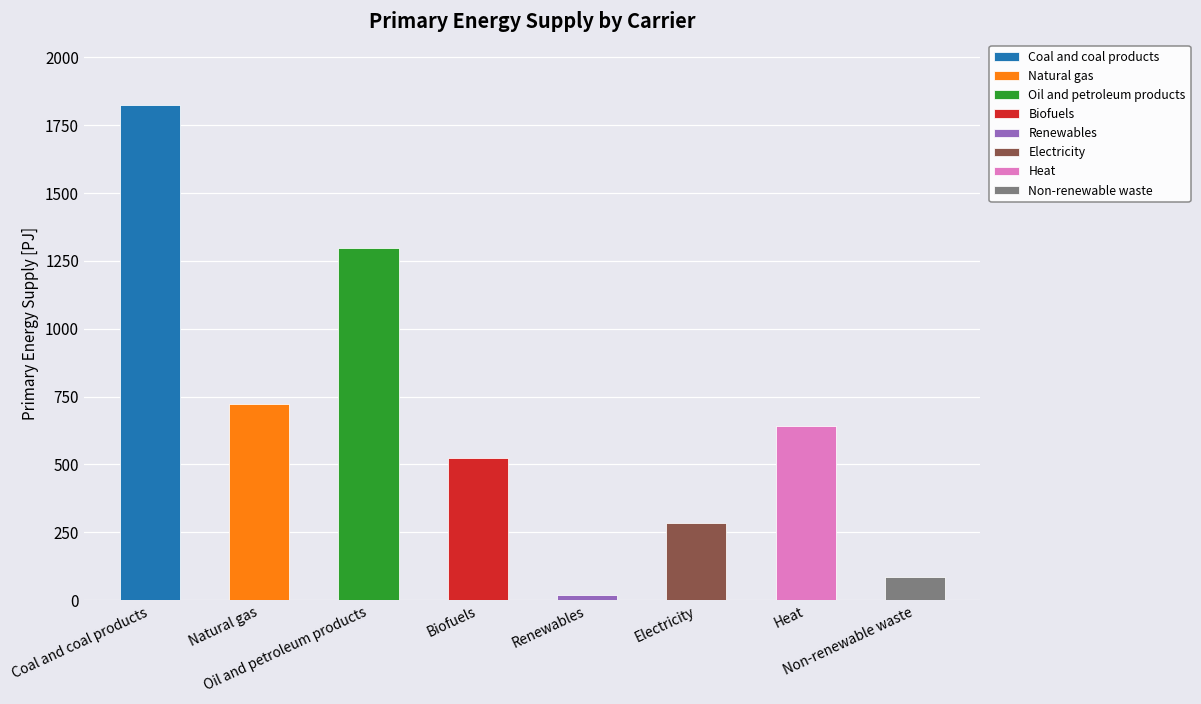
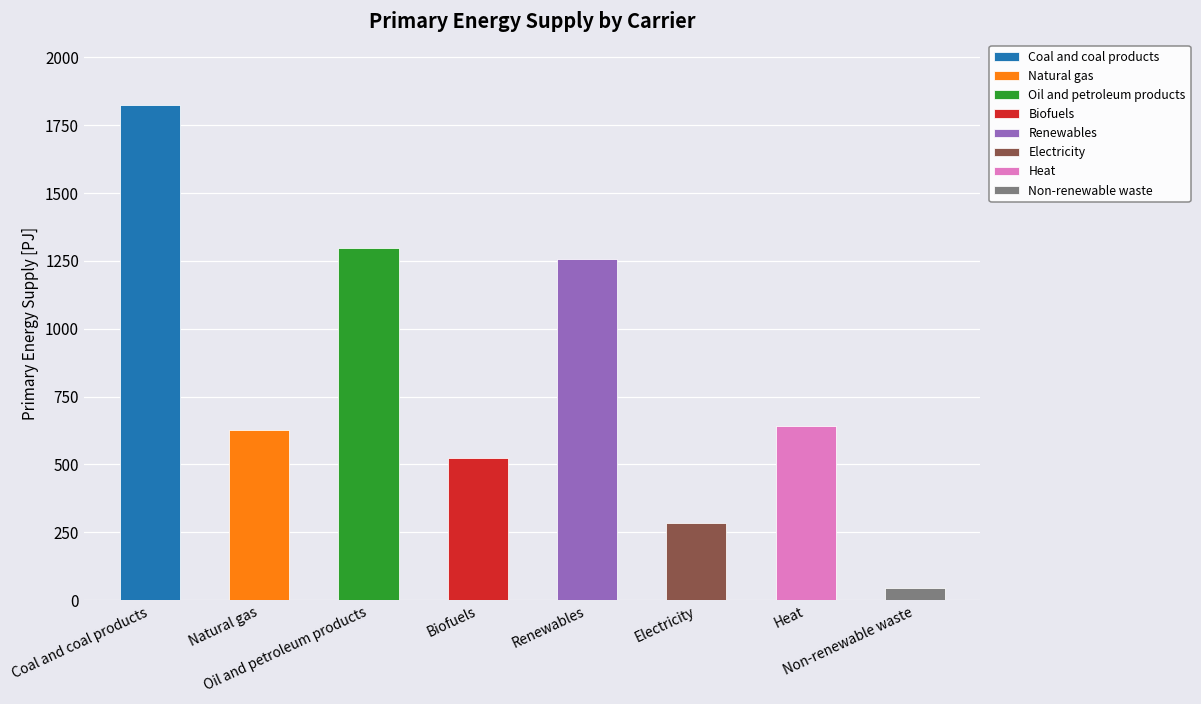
  {
    "Coal and coal products": 1820,
-   "Natural gas": 720,
+   "Natural gas": 630,
    "Oil and petroleum products": 1300,
    "Biofuels": 520,
-   "Renewables": 20,
+   "Renewables": 1260,
    "Electricity": 280,
    "Heat": 640,
-   "Non-renewable waste": 90
+   "Non-renewable waste": 40
  }
